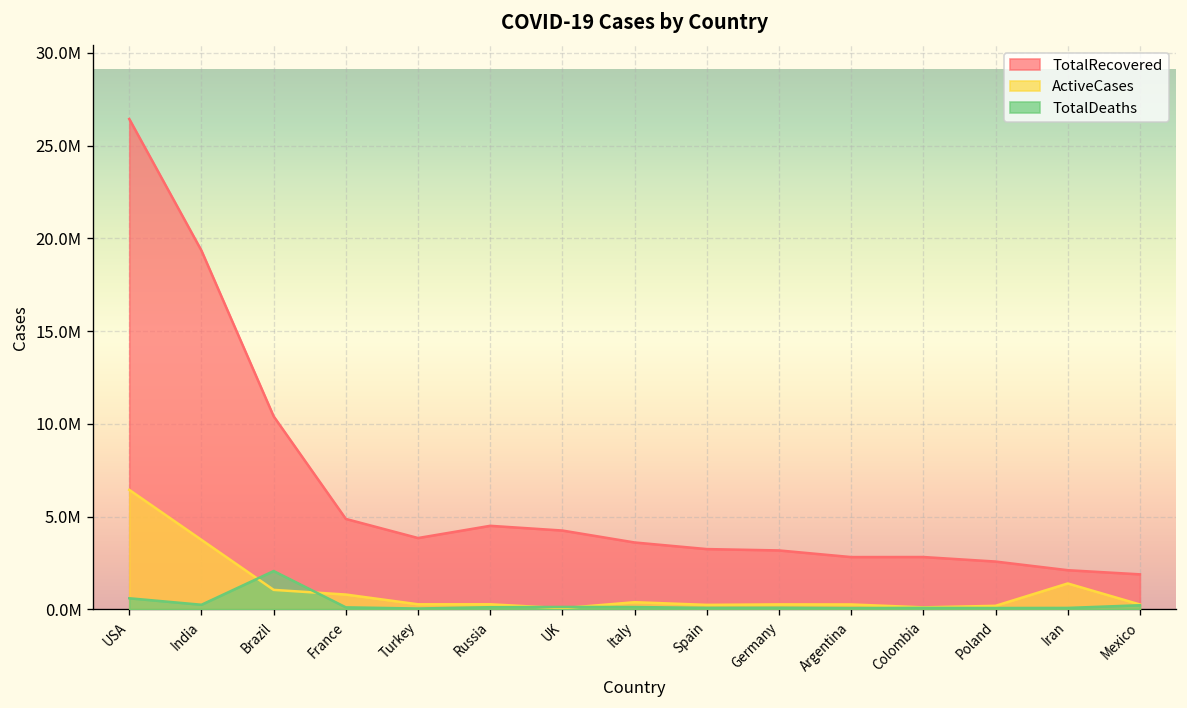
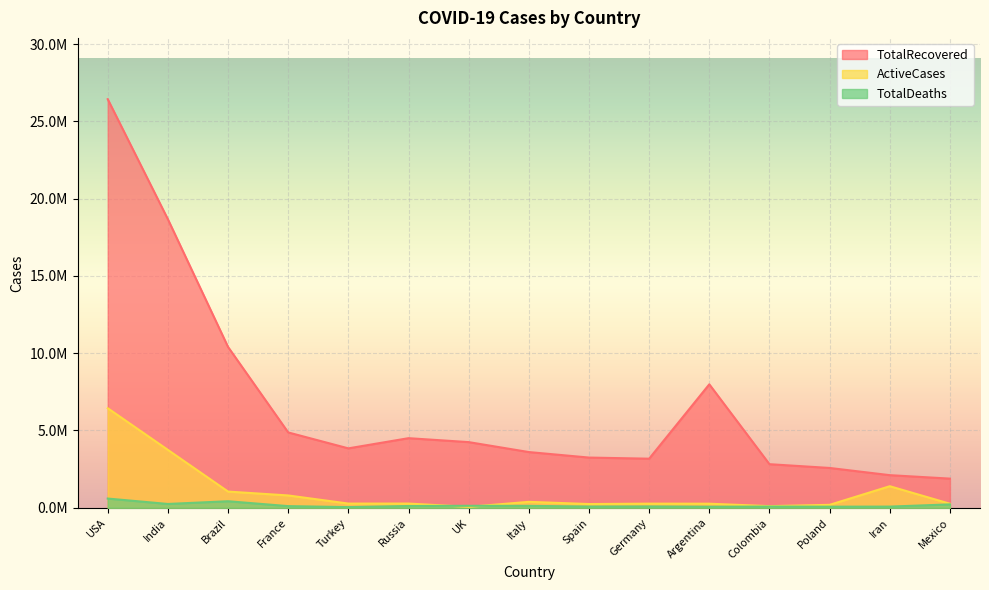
  {
    "TotalRecovered": {
      "USA": 26400000,
-     "India": 19300000,
+     "India": 18700000,
      "Brazil": 10400000,
      "France": 4900000,
      "Turkey": 3800000,
      "Russia": 4500000,
      "UK": 4200000,
      "Italy": 3600000,
      "Spain": 3200000,
      "Germany": 3200000,
-     "Argentina": 2800000,
+     "Argentina": 8000000,
      "Colombia": 2800000,
      "Poland": 2600000,
      "Iran": 2100000,
      "Mexico": 1900000
    },
    "ActiveCases": {
      "USA": 6400000,
      "India": 3700000,
      "Brazil": 1000000,
      "France": 800000,
      "Turkey": 300000,
      "Italy": 400000,
      "Germany": 300000,
      "Argentina": 300000,
      "Iran": 1400000
    },
    "TotalDeaths": {
      "USA": 600000,
      "India": 200000,
-     "Brazil": 2100000,
+     "Brazil": 400000,
      "France": 100000,
      "Turkey": 0,
      "Italy": 100000,
      "Germany": 100000,
      "Argentina": 100000,
      "Iran": 100000
    }
  }
